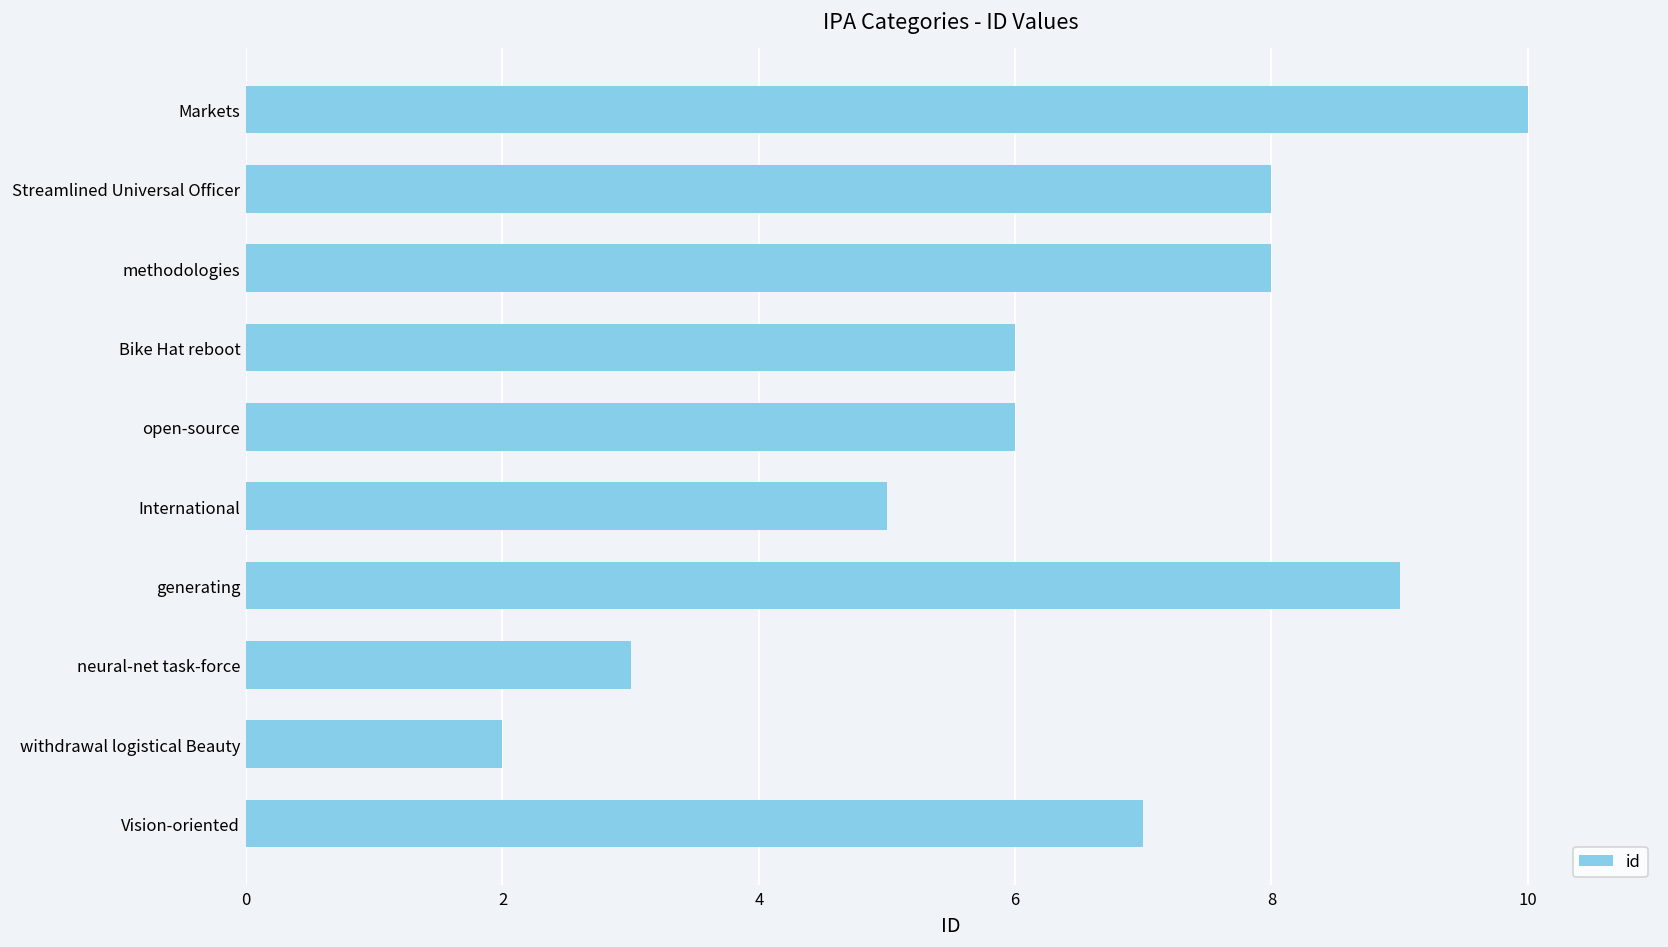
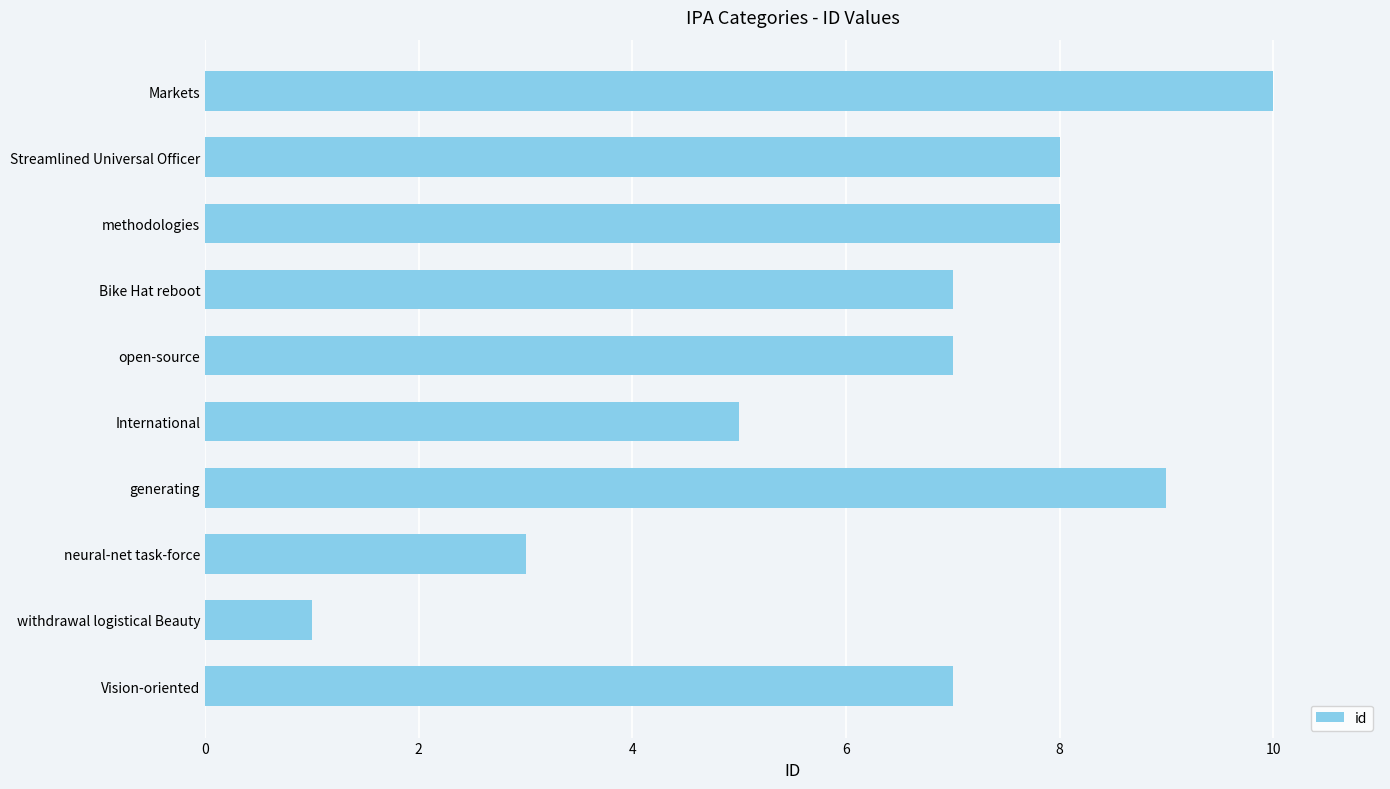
  {
    "Markets": 10,
    "Streamlined Universal Officer": 8,
    "methodologies": 8,
-   "Bike Hat reboot": 6,
-   "open-source": 6,
+   "Bike Hat reboot": 7,
+   "open-source": 7,
    "International": 5,
    "generating": 9,
    "neural-net task-force": 3,
-   "withdrawal logistical Beauty": 2,
+   "withdrawal logistical Beauty": 1,
    "Vision-oriented": 7
  }
